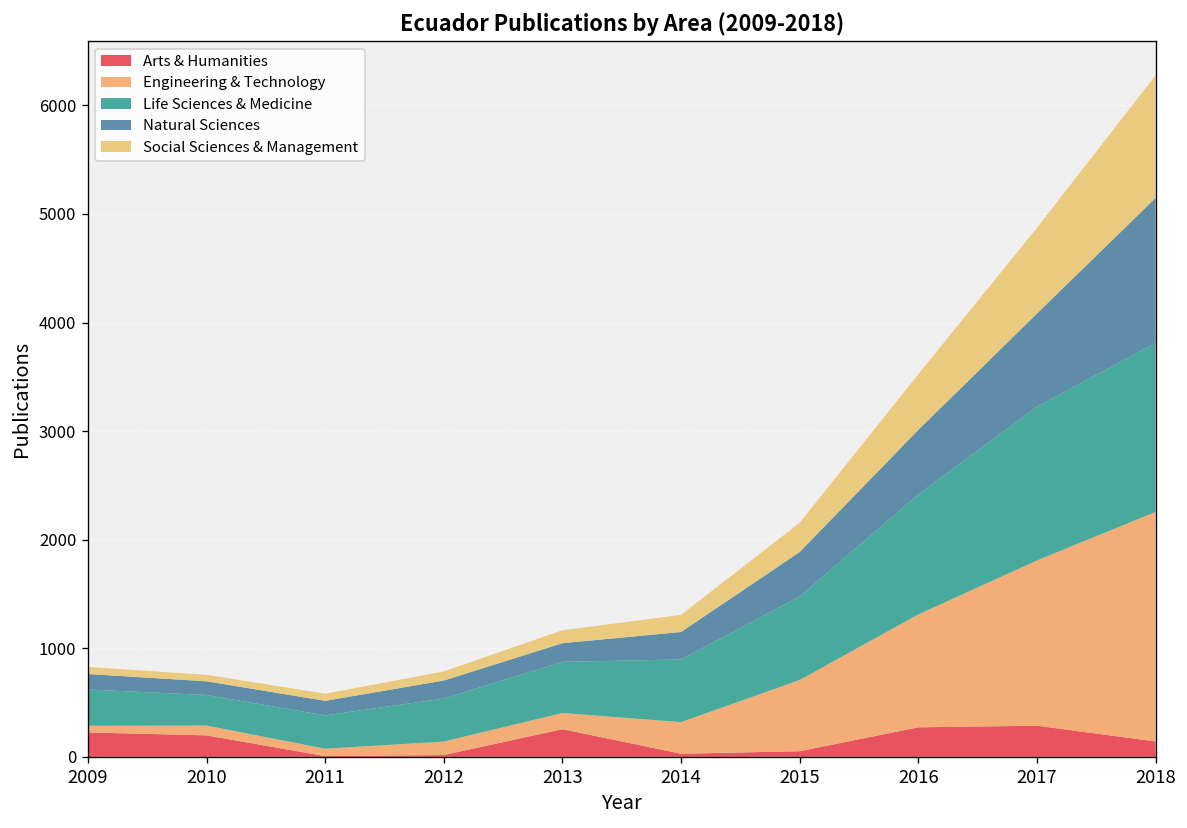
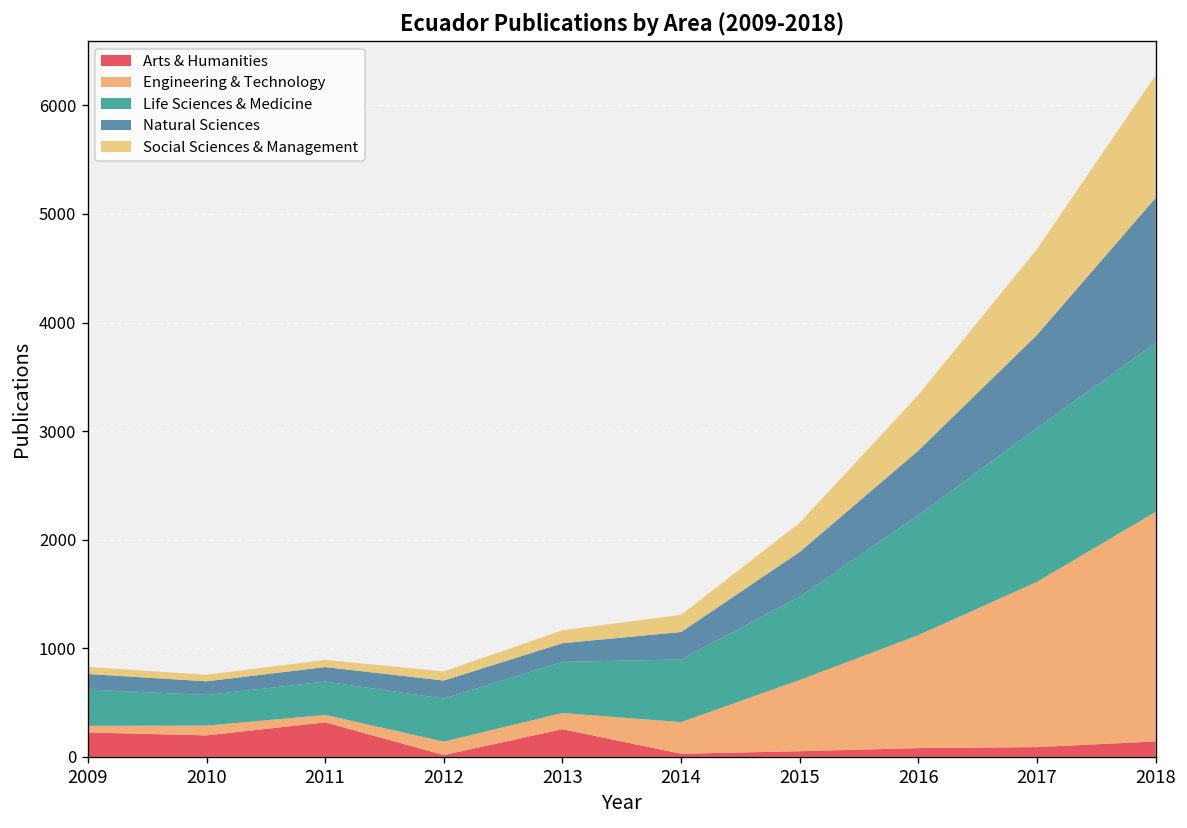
  {
    "Arts & Humanities": {
      "2009": 200,
      "2010": 200,
-     "2011": 0,
+     "2011": 300,
      "2013": 300,
      "2014": 0,
      "2015": 100,
-     "2016": 300,
-     "2017": 300,
+     "2016": 100,
+     "2017": 100,
      "2018": 100
    }
  }
